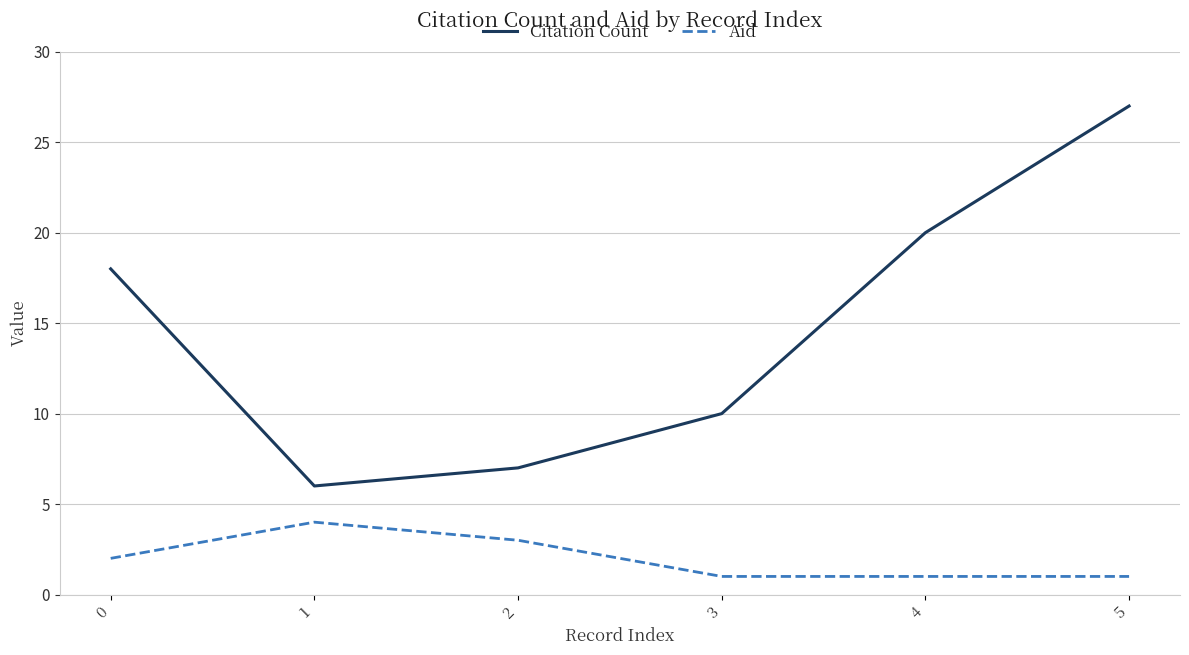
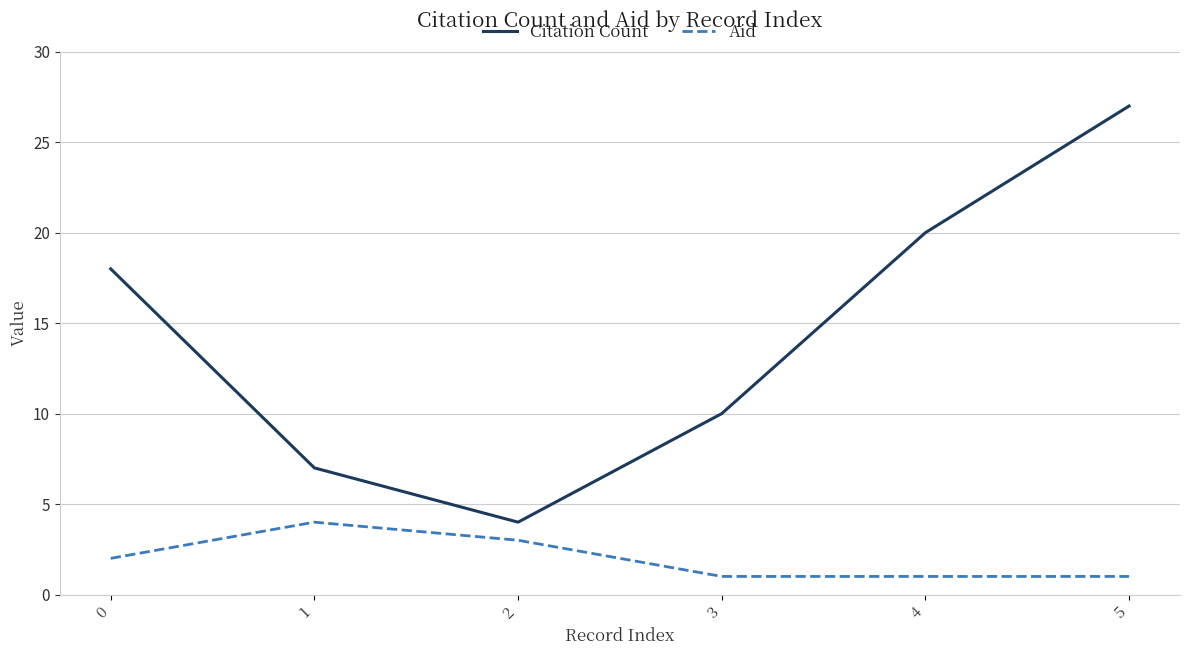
  {
    "Citation Count": {
      "0": 18,
-     "1": 6,
-     "2": 7,
+     "1": 7,
+     "2": 4,
      "3": 10,
      "4": 20,
      "5": 27
    },
    "Aid": {
      "0": 2,
      "1": 4,
      "2": 3,
      "3": 1,
      "4": 1,
      "5": 1
    }
  }
